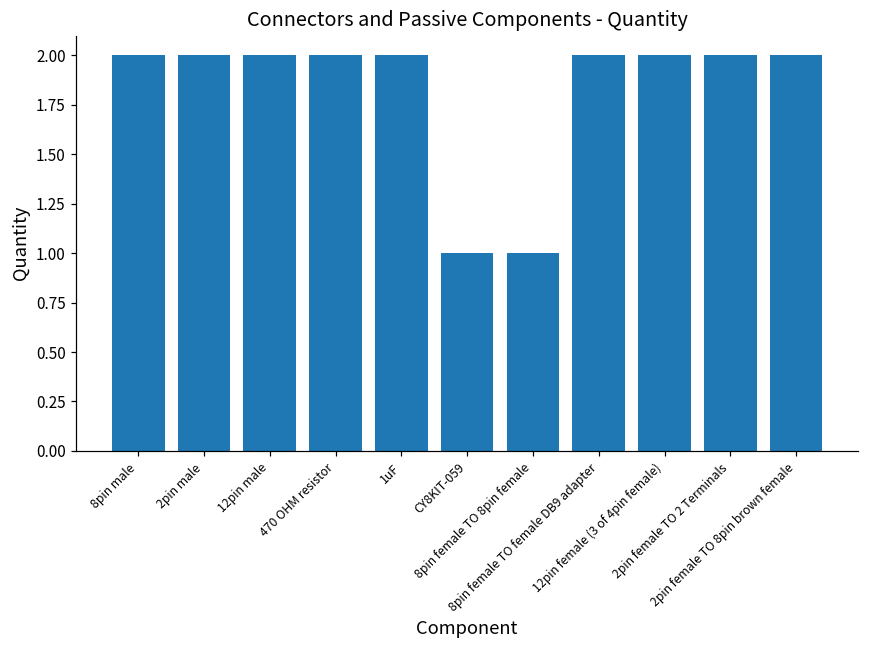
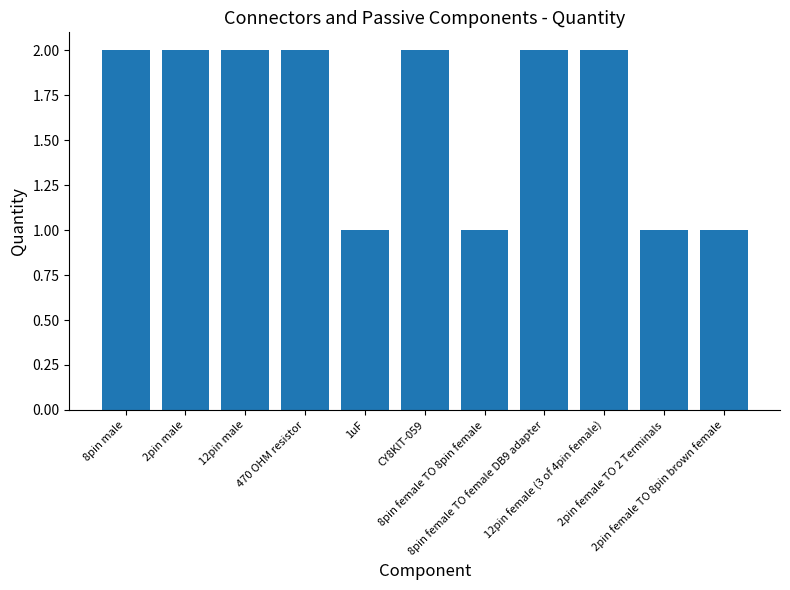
  {
    "8pin male": 2,
    "2pin male": 2,
    "12pin male": 2,
    "470 OHM resistor": 2,
-   "1uF": 2,
-   "CY8KIT-059": 1,
+   "1uF": 1,
+   "CY8KIT-059": 2,
    "8pin female TO 8pin female": 1,
    "8pin female TO female DB9 adapter": 2,
    "12pin female (3 of 4pin female)": 2,
-   "2pin female TO 2 Terminals": 2,
-   "2pin female TO 8pin brown female": 2
+   "2pin female TO 2 Terminals": 1,
+   "2pin female TO 8pin brown female": 1
  }
